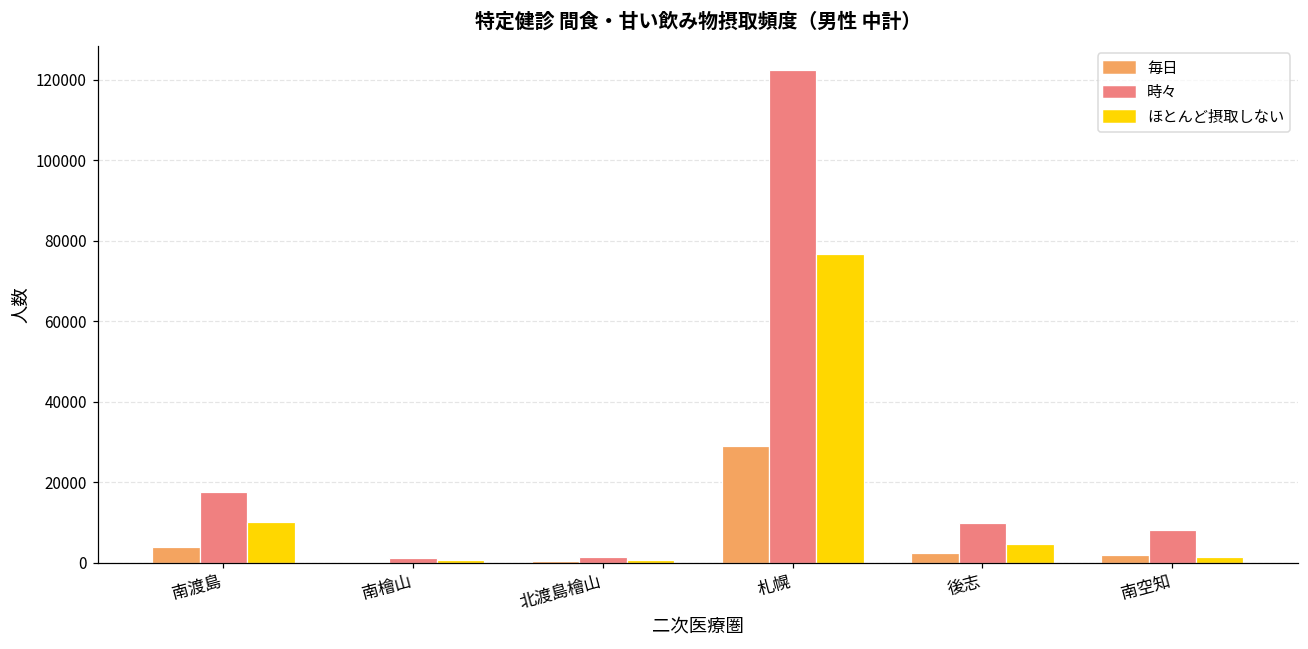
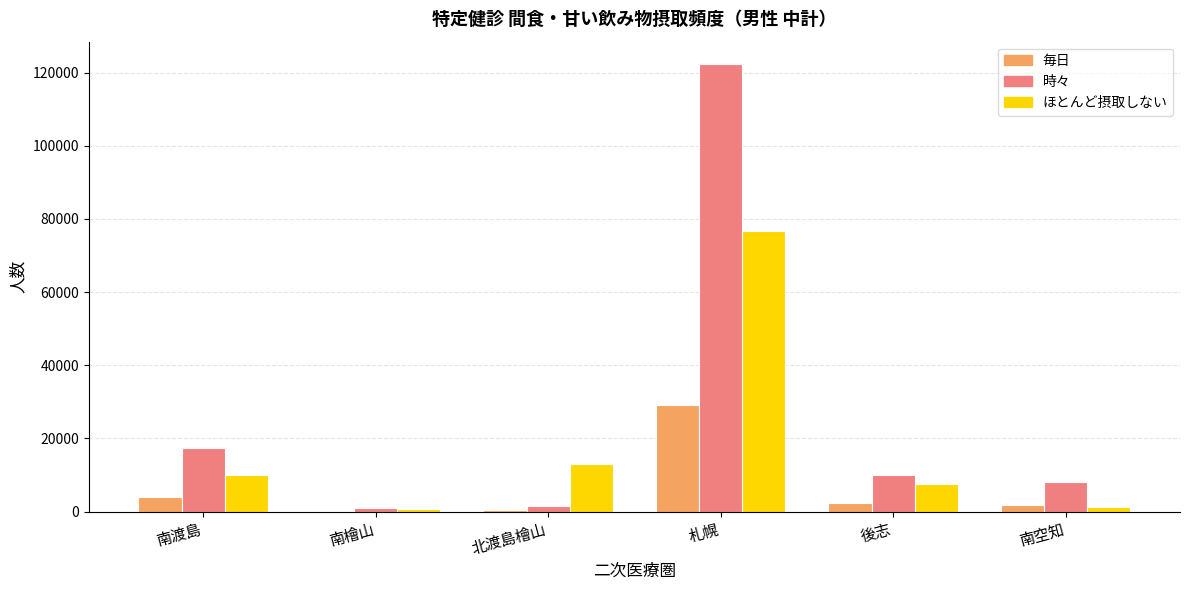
  {
    "ほとんど摂取しない": {
      "南渡島": 10000,
-     "北渡島檜山": 1000,
+     "北渡島檜山": 13000,
      "札幌": 77000,
-     "後志": 5000,
+     "後志": 8000,
      "南空知": 1000
    }
  }
